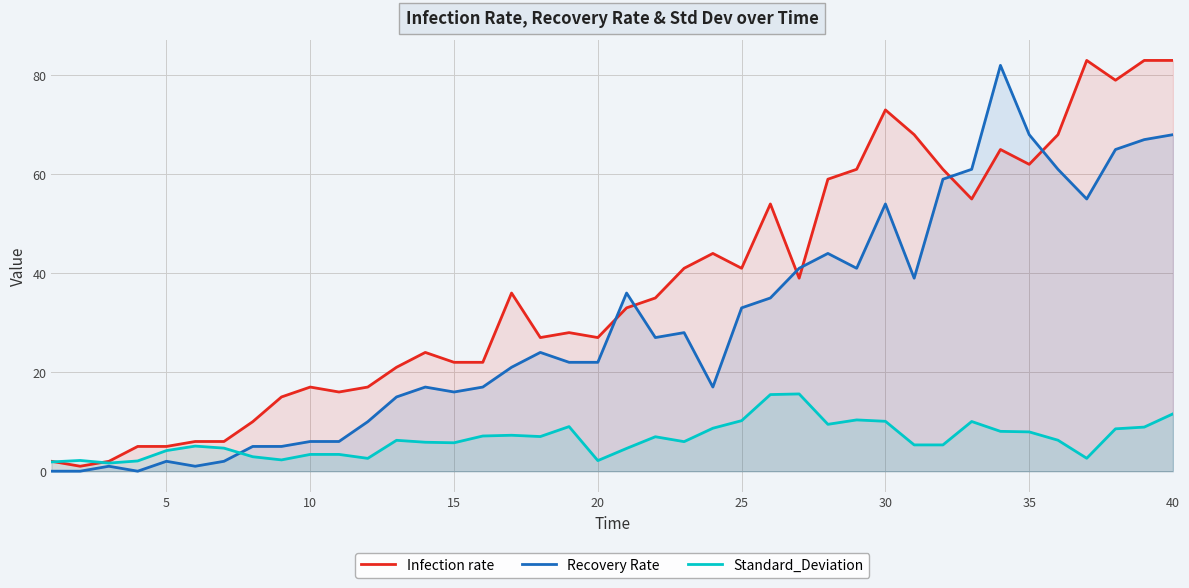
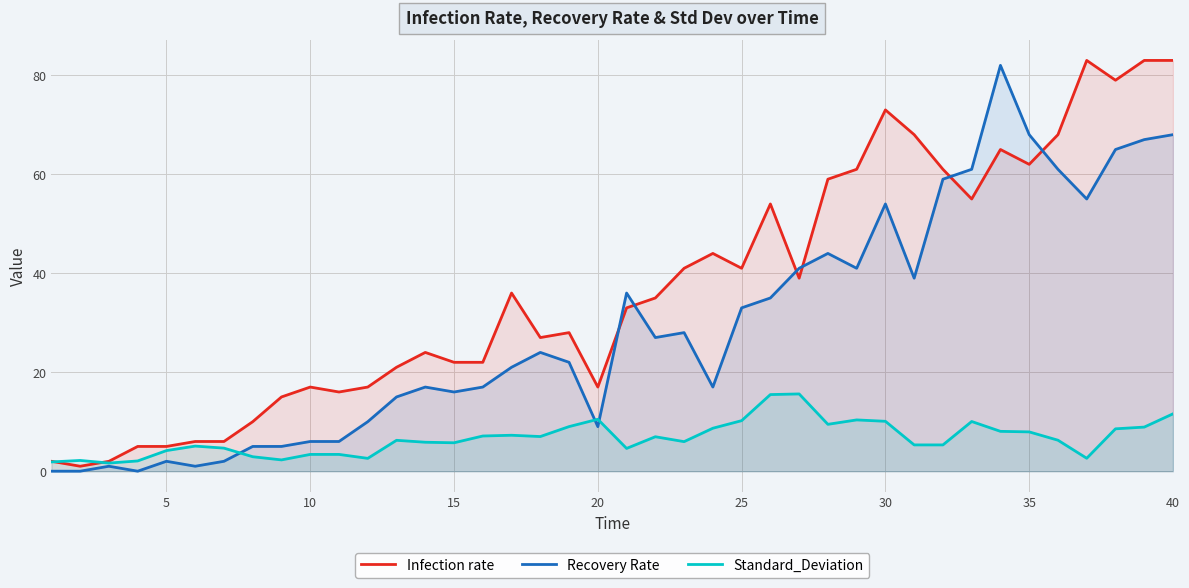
  {
    "Infection rate": {
      "5": 5,
      "10": 17,
      "15": 22,
-     "20": 27,
+     "20": 17,
      "25": 41,
      "30": 73,
      "35": 62,
      "40": 83
    },
    "Recovery Rate": {
      "5": 2,
      "10": 6,
      "15": 16,
-     "20": 22,
+     "20": 9,
      "25": 33,
      "30": 54,
      "35": 68,
      "40": 68
    },
    "Standard_Deviation": {
      "5": 4,
      "10": 3,
      "15": 6,
-     "20": 2,
+     "20": 10,
      "25": 10,
      "30": 10,
      "35": 8,
      "40": 12
    }
  }
